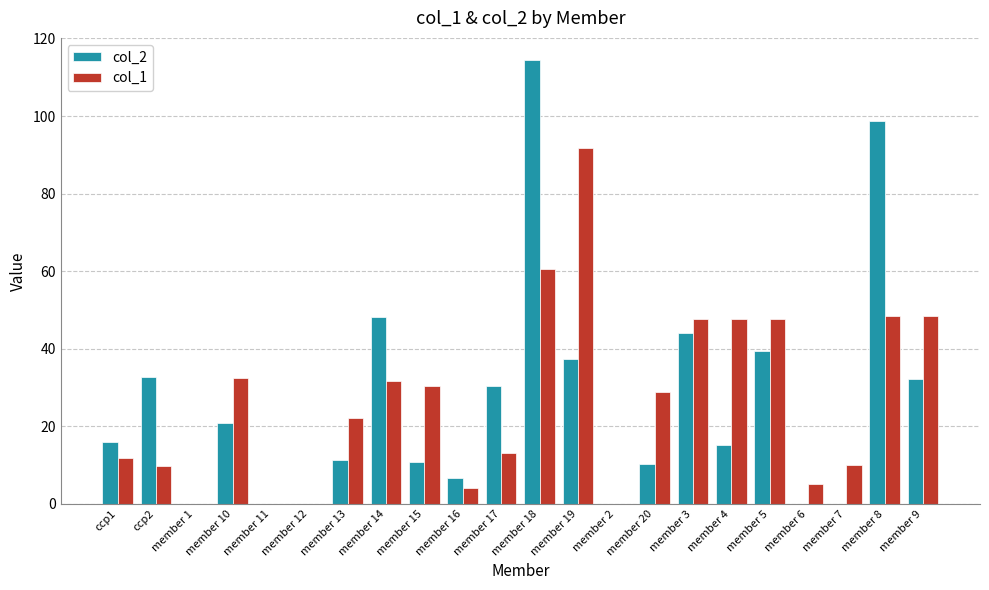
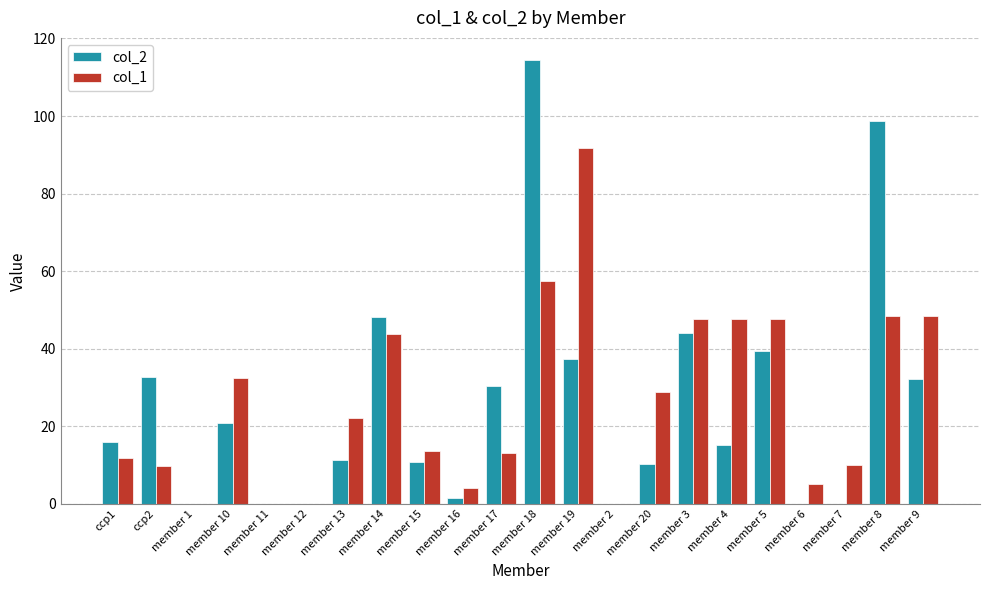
  {
    "col_2": {
      "ccp1": 16,
      "ccp2": 33,
      "member 1": 0,
      "member 10": 21,
      "member 11": 0,
      "member 12": 0,
      "member 13": 11,
      "member 14": 48,
      "member 15": 11,
-     "member 16": 7,
+     "member 16": 1,
      "member 17": 30,
      "member 18": 114,
      "member 19": 37,
      "member 2": 0,
      "member 20": 10,
      "member 3": 44,
      "member 4": 15,
      "member 5": 39,
      "member 6": 0,
      "member 7": 0,
      "member 8": 99,
      "member 9": 32
    },
    "col_1": {
      "ccp1": 12,
      "ccp2": 10,
      "member 1": 0,
      "member 10": 33,
      "member 11": 0,
      "member 12": 0,
      "member 13": 22,
-     "member 14": 32,
-     "member 15": 30,
+     "member 14": 44,
+     "member 15": 14,
      "member 16": 4,
      "member 17": 13,
-     "member 18": 60,
+     "member 18": 57,
      "member 19": 92,
      "member 2": 0,
      "member 20": 29,
      "member 3": 48,
      "member 4": 48,
      "member 5": 48,
      "member 6": 5,
      "member 7": 10,
      "member 8": 48,
      "member 9": 48
    }
  }
